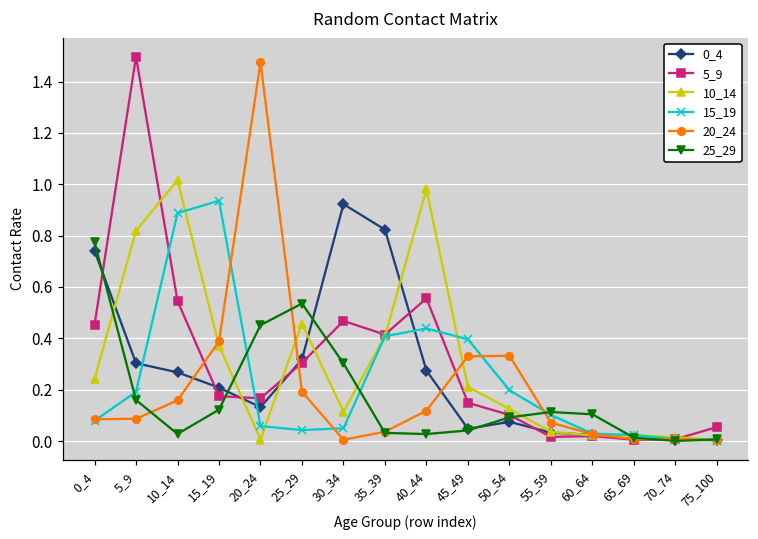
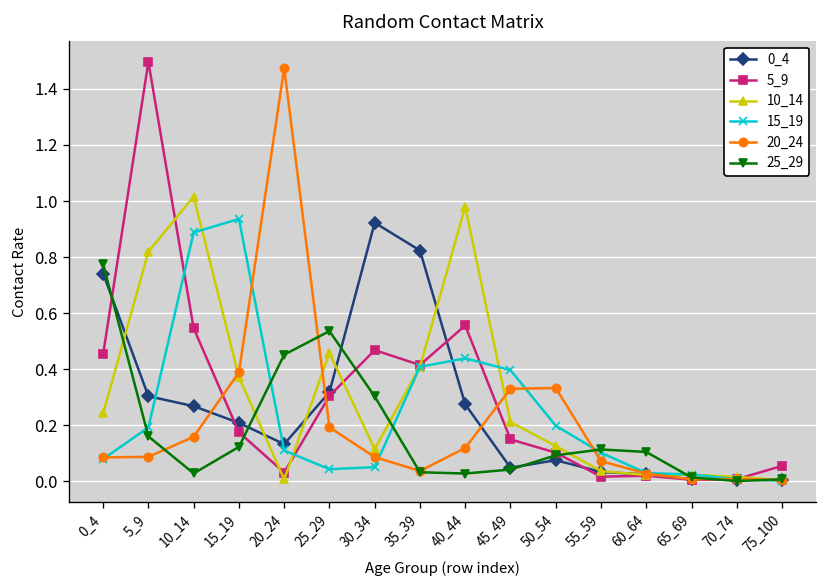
  {
    "0_4": {
      "0_4": 0.74,
      "5_9": 0.30,
      "10_14": 0.27,
      "15_19": 0.21,
      "20_24": 0.13,
      "25_29": 0.32,
      "30_34": 0.92,
      "35_39": 0.82,
      "40_44": 0.27,
      "50_54": 0.07
    },
    "5_9": {
      "0_4": 0.45,
      "5_9": 1.50,
      "10_14": 0.55,
      "15_19": 0.17,
-     "20_24": 0.17,
+     "20_24": 0.03,
      "25_29": 0.30,
      "30_34": 0.47,
      "40_44": 0.56,
      "45_49": 0.15,
      "55_59": 0.02,
      "75_100": 0.05
    },
    "10_14": {
      "0_4": 0.24,
      "5_9": 0.82,
      "10_14": 1.02,
      "15_19": 0.37,
      "20_24": 0.01,
      "25_29": 0.46,
      "30_34": 0.11,
      "40_44": 0.98,
      "45_49": 0.21,
      "50_54": 0.13
    },
    "15_19": {
      "5_9": 0.19,
      "10_14": 0.89,
      "15_19": 0.94,
-     "20_24": 0.06,
+     "20_24": 0.11,
      "25_29": 0.04,
      "30_34": 0.05,
      "40_44": 0.44,
      "45_49": 0.40,
      "50_54": 0.20,
      "55_59": 0.10
    },
    "20_24": {
      "5_9": 0.09,
      "10_14": 0.16,
      "15_19": 0.39,
      "20_24": 1.47,
      "25_29": 0.19,
-     "30_34": 0.01,
+     "30_34": 0.09,
      "40_44": 0.12,
      "45_49": 0.33,
      "50_54": 0.33,
      "55_59": 0.07
    },
    "25_29": {
      "0_4": 0.77,
      "5_9": 0.16,
      "10_14": 0.03,
      "15_19": 0.12,
      "20_24": 0.45,
      "25_29": 0.54,
      "30_34": 0.30,
      "40_44": 0.03,
      "55_59": 0.11,
      "60_64": 0.10
    }
  }
